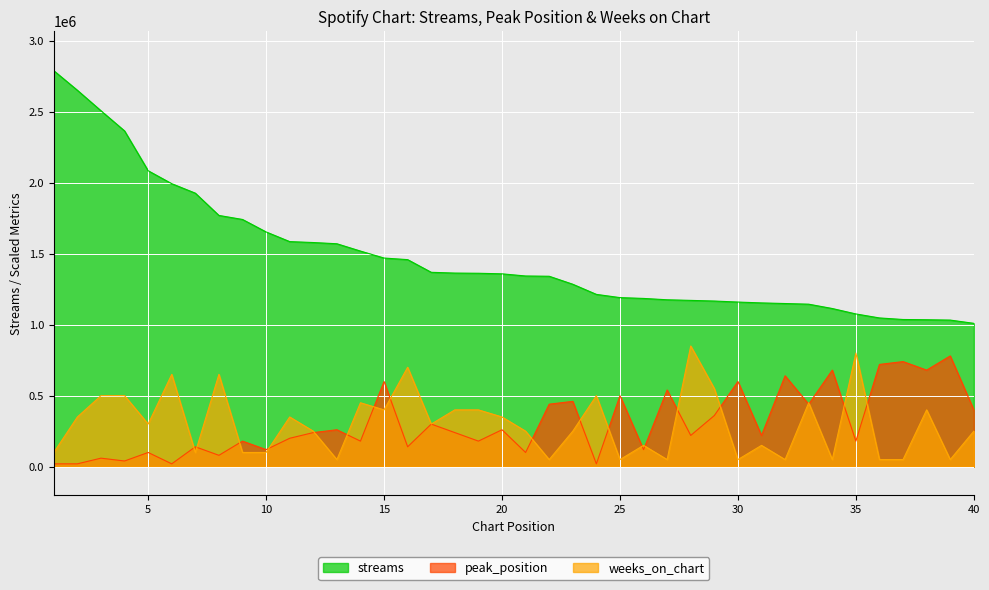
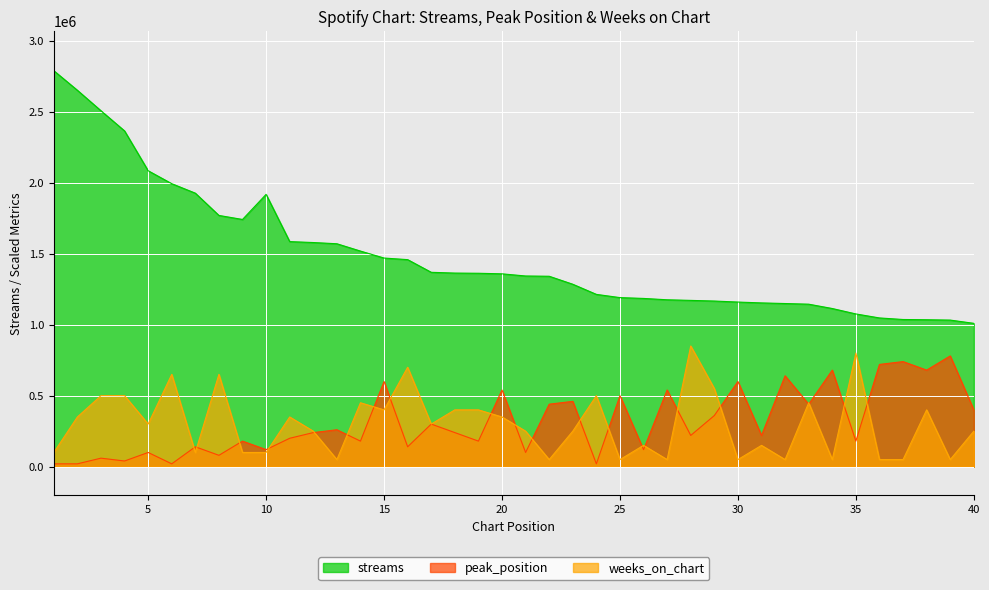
  {
    "streams": {
      "5": 2080000,
-     "10": 1650000,
+     "10": 1920000,
      "15": 1470000,
      "20": 1360000,
      "25": 1190000,
      "30": 1160000,
      "35": 1080000,
      "40": 1010000
    },
    "peak_position": {
      "5": 100000,
      "10": 120000,
      "15": 600000,
-     "20": 260000,
+     "20": 540000,
      "25": 500000,
      "30": 600000,
      "35": 180000,
      "40": 400000
    },
    "weeks_on_chart": {
      "5": 300000,
      "10": 100000,
      "15": 400000,
      "20": 350000,
      "25": 50000,
      "30": 50000,
      "35": 800000,
      "40": 250000
    }
  }
